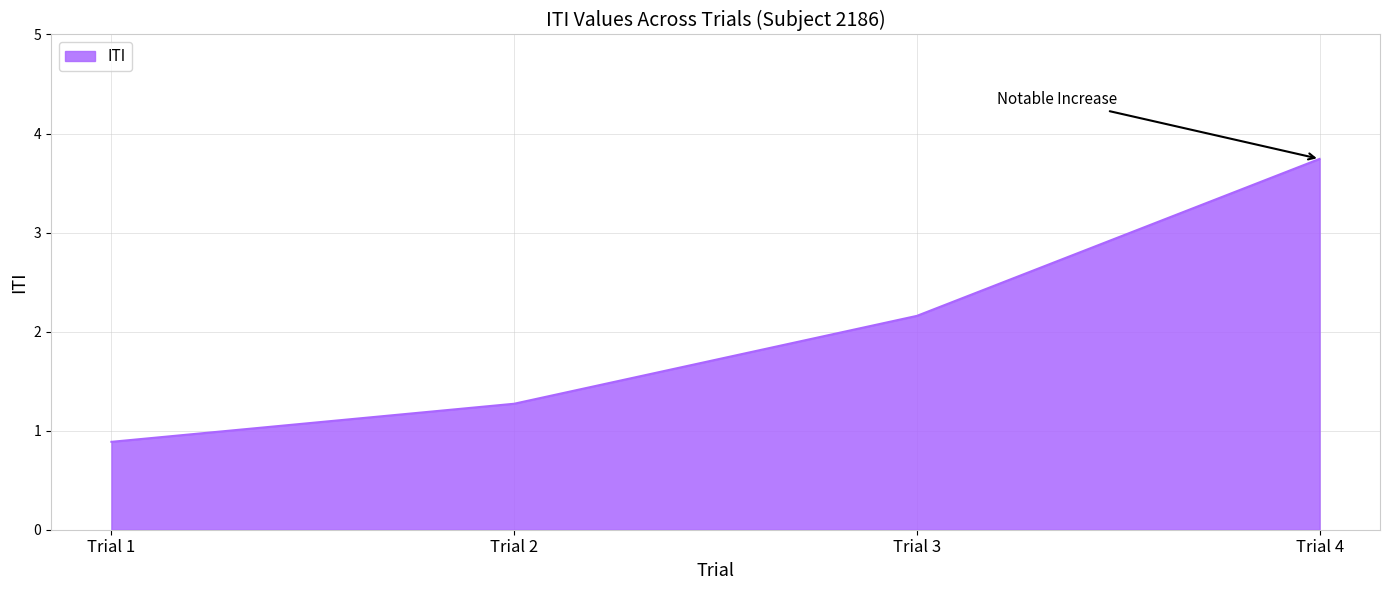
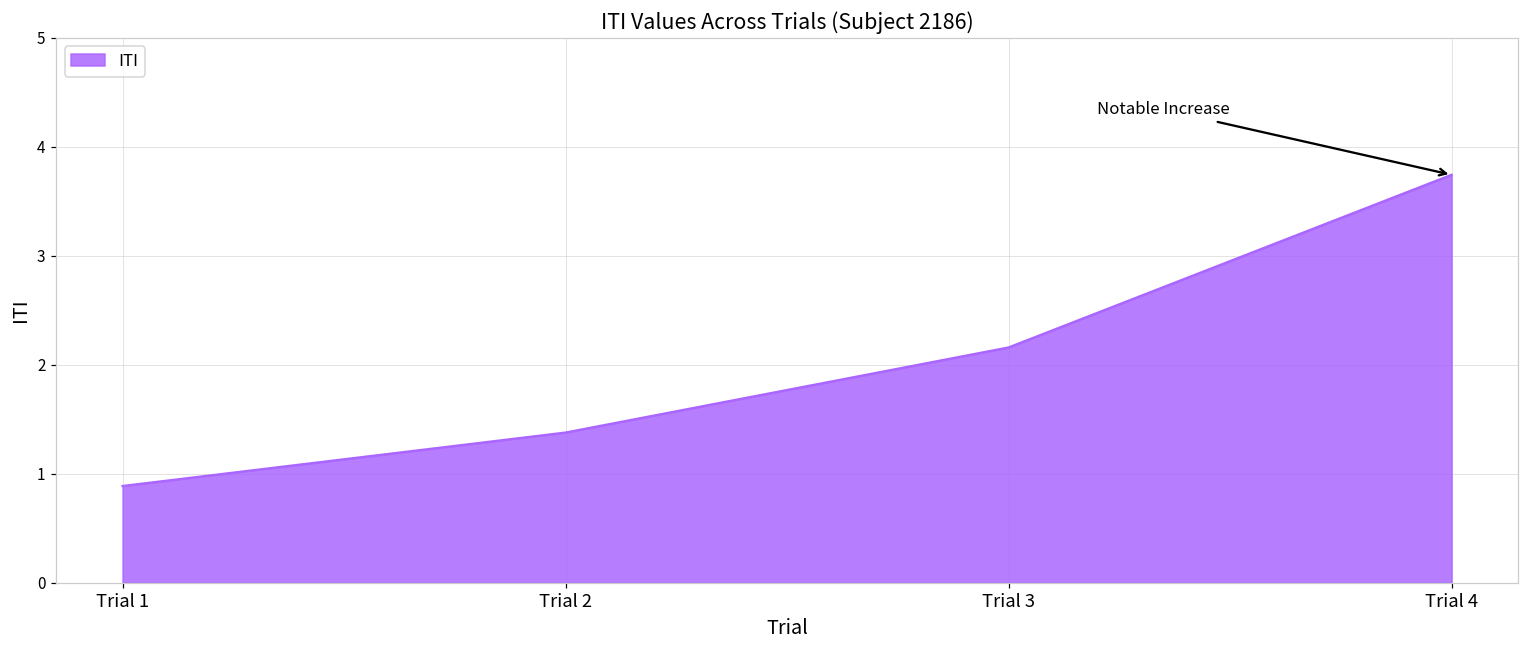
  {
    "Trial 1": 0.9,
-   "Trial 2": 1.3,
+   "Trial 2": 1.4,
    "Trial 3": 2.2,
    "Trial 4": 3.7
  }
